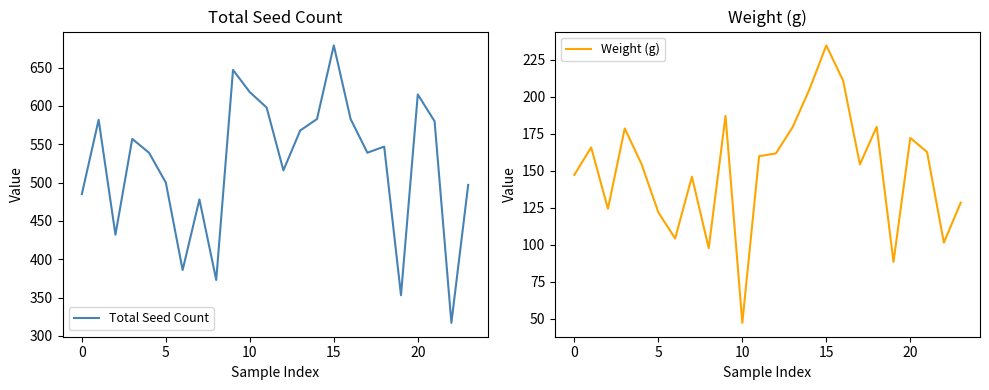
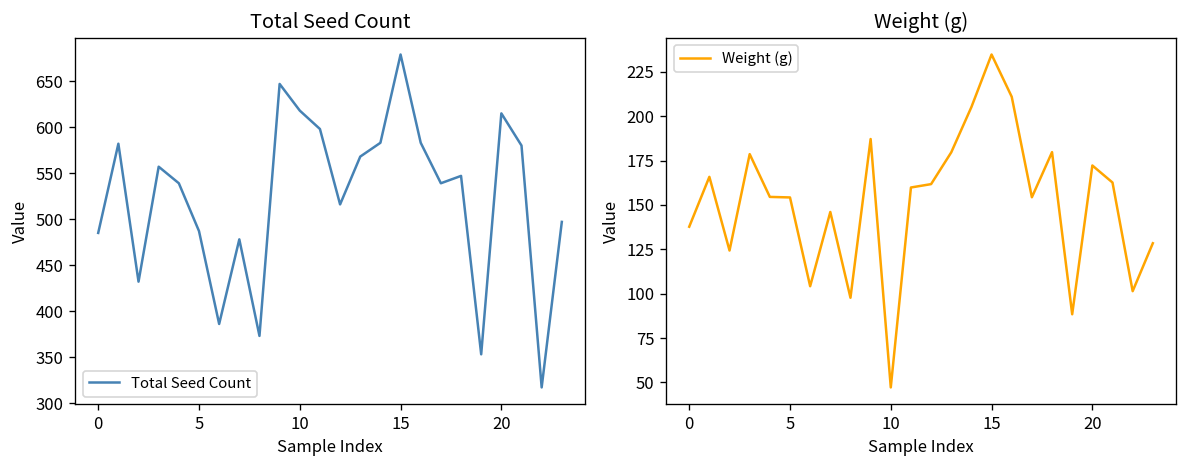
  {
    "Total Seed Count": {
      "0": 490,
-     "5": 500,
+     "5": 490,
      "10": 620,
      "15": 680,
      "20": 620
    },
    "Weight (g)": {
-     "0": 147,
-     "5": 122,
+     "0": 138,
+     "5": 154,
      "10": 47,
      "15": 235,
      "20": 172
    }
  }
